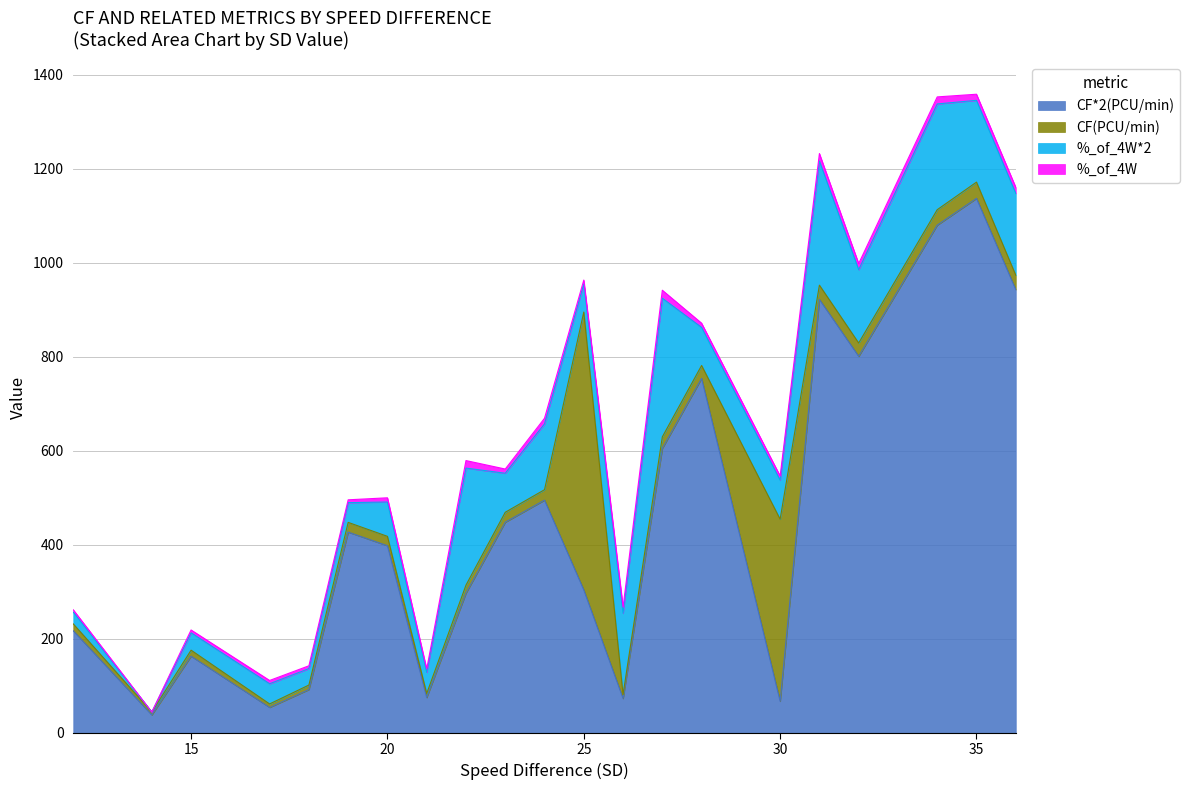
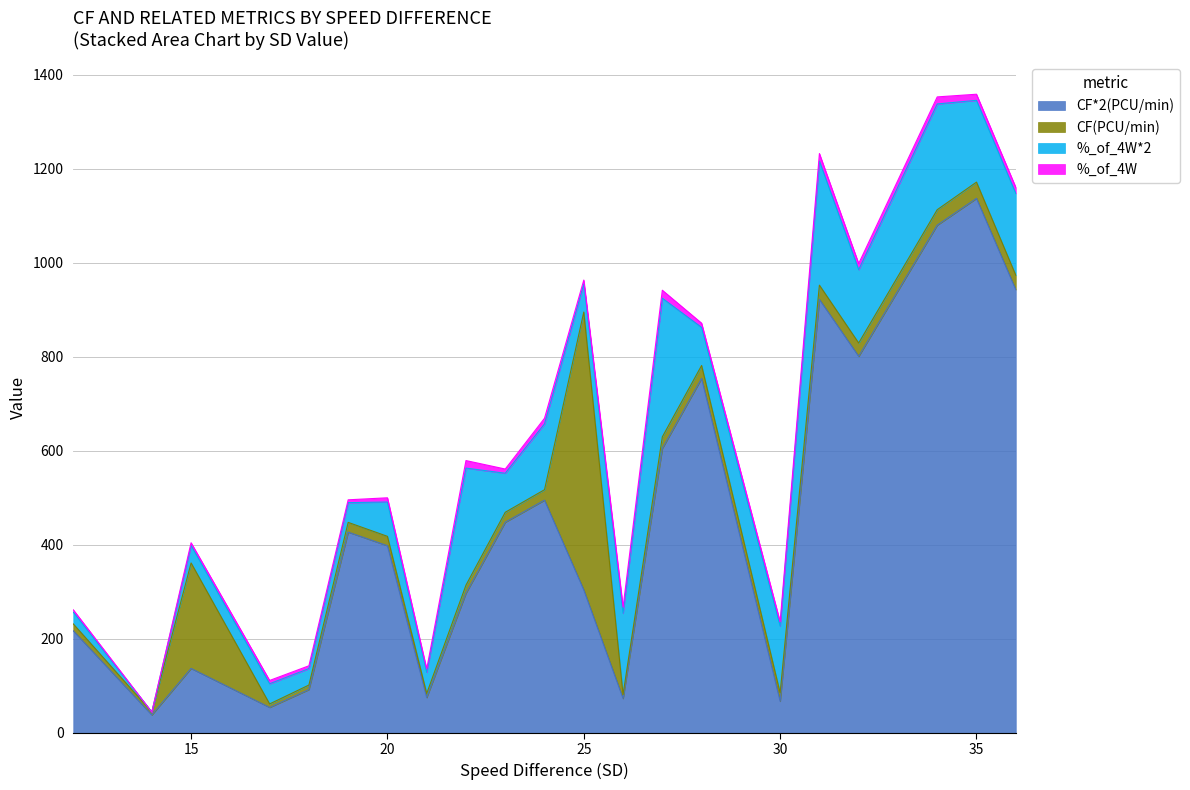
  {
    "CF*2(PCU/min)": {
-     "15": 160,
+     "15": 140,
      "20": 400,
      "25": 300,
      "30": 70,
      "35": 1140
    },
    "CF(PCU/min)": {
-     "15": 10,
+     "15": 220,
      "20": 20,
      "25": 590,
-     "30": 390,
+     "30": 20,
      "35": 30
    },
    "%_of_4W*2": {
      "15": 40,
      "20": 70,
      "25": 60,
-     "30": 80,
+     "30": 140,
      "35": 170
    },
    "%_of_4W": {
      "15": 10,
      "20": 10,
      "25": 10,
      "30": 10,
      "35": 10
    }
  }
